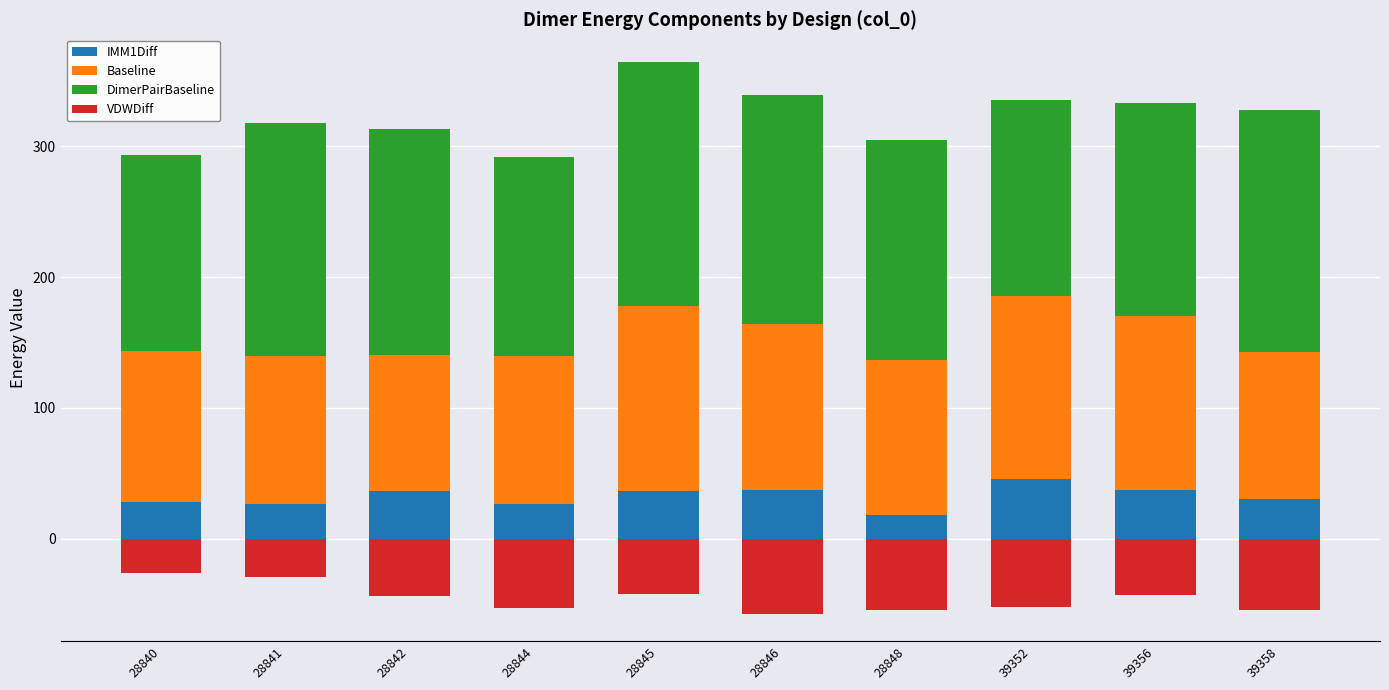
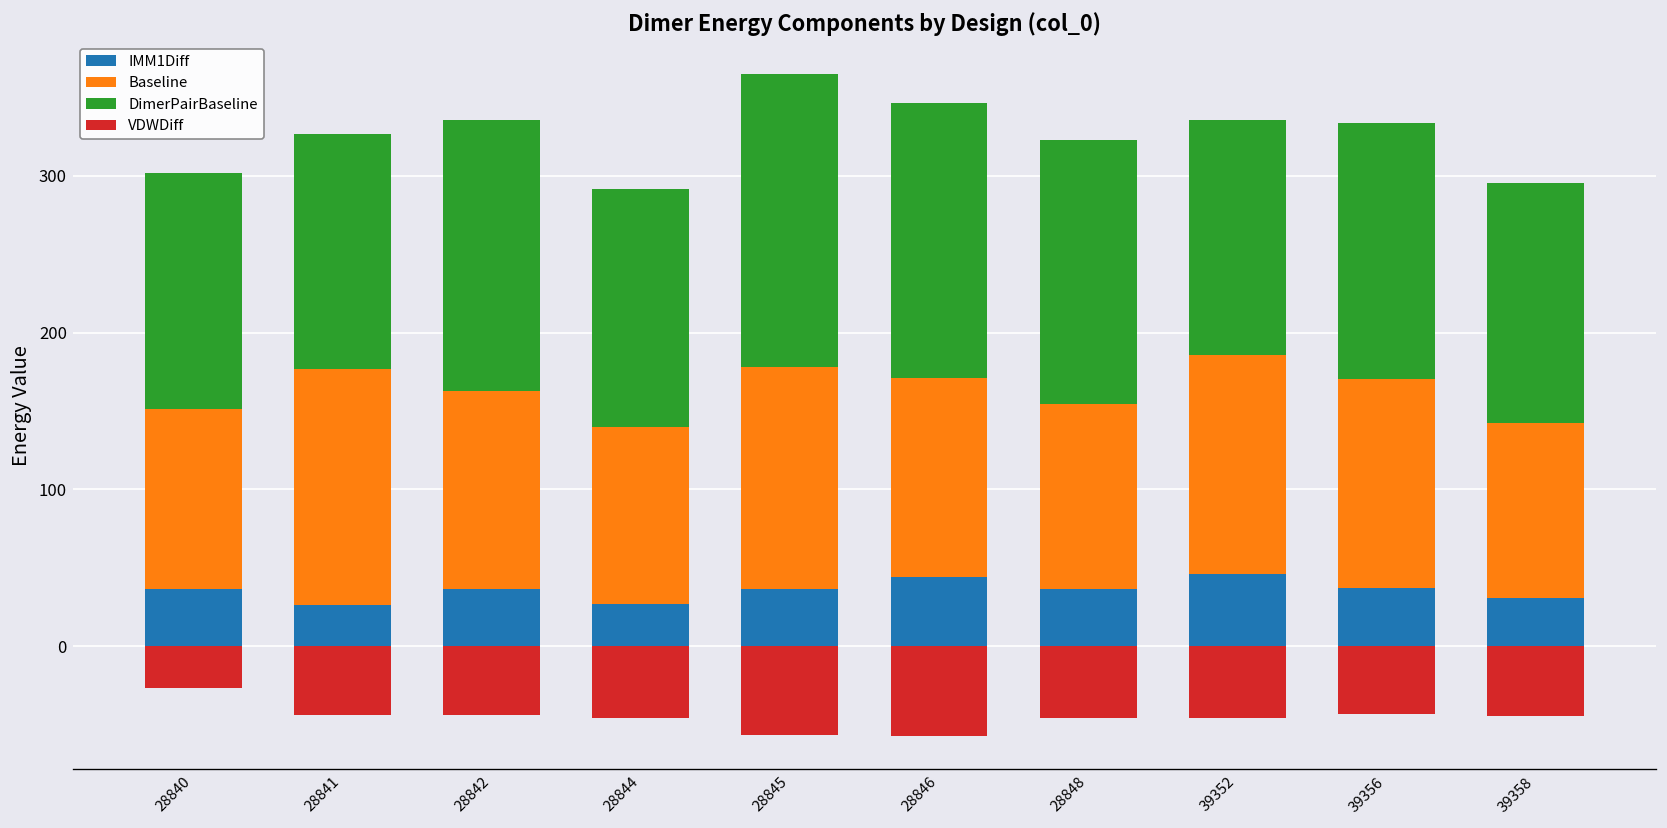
  {
    "IMM1Diff": {
-     "28840": 28,
+     "28840": 36,
      "28841": 26,
      "28842": 36,
      "28844": 27,
      "28845": 36,
-     "28846": 37,
-     "28848": 18,
+     "28846": 44,
+     "28848": 36,
      "39352": 46,
      "39356": 37,
      "39358": 31
    },
    "Baseline": {
      "28840": 115,
-     "28841": 113,
-     "28842": 104,
+     "28841": 150,
+     "28842": 126,
      "28844": 113,
      "28845": 142,
      "28846": 127,
      "28848": 118,
      "39352": 140,
      "39356": 134,
      "39358": 112
    },
    "DimerPairBaseline": {
      "28840": 150,
-     "28841": 178,
+     "28841": 150,
      "28842": 173,
      "28844": 152,
      "28845": 187,
      "28846": 176,
      "28848": 168,
      "39352": 150,
      "39356": 163,
-     "39358": 185
+     "39358": 153
    },
    "VDWDiff": {
      "28840": -26,
-     "28841": -29,
+     "28841": -44,
      "28842": -44,
-     "28844": -53,
-     "28845": -42,
+     "28844": -46,
+     "28845": -57,
      "28846": -57,
-     "28848": -54,
-     "39352": -52,
+     "28848": -46,
+     "39352": -45,
      "39356": -43,
-     "39358": -54
+     "39358": -45
    }
  }
